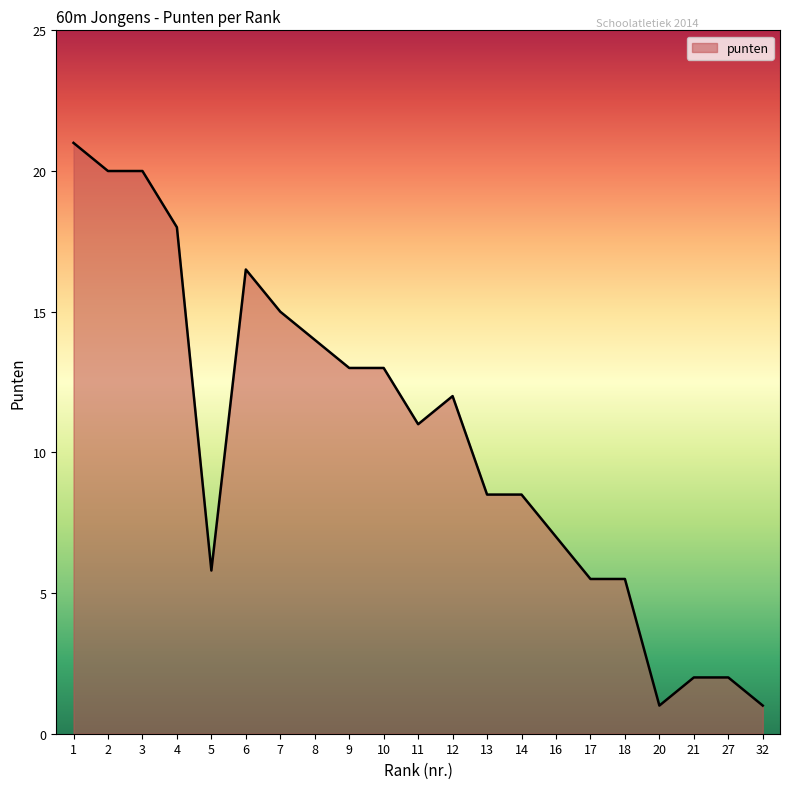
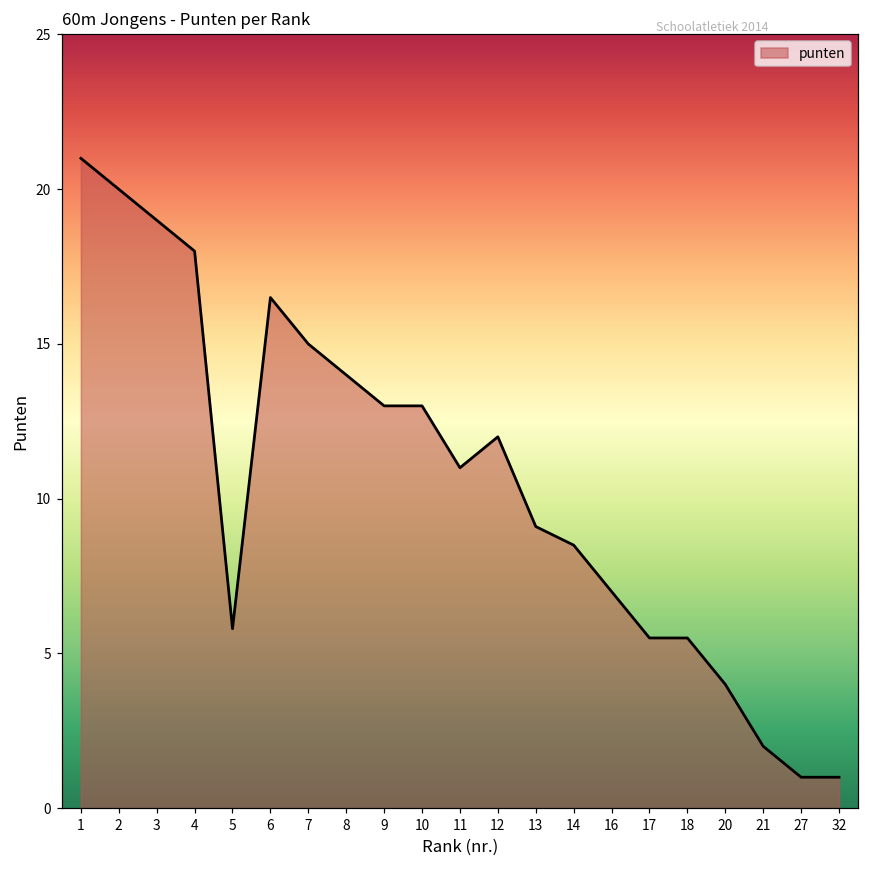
  {
    "1": 21.0,
    "2": 20.0,
-   "3": 20,
+   "3": 19,
    "4": 18.0,
    "5": 5.8,
    "6": 16.5,
    "7": 15.0,
    "8": 14.0,
    "9": 13.0,
    "10": 13.0,
    "11": 11.0,
    "12": 12.0,
-   "13": 8.5,
+   "13": 9.1,
    "14": 8.5,
    "16": 7.0,
    "17": 5.5,
    "18": 5.5,
-   "20": 1,
+   "20": 4,
    "21": 2.0,
-   "27": 2,
+   "27": 1,
    "32": 1.0
  }
